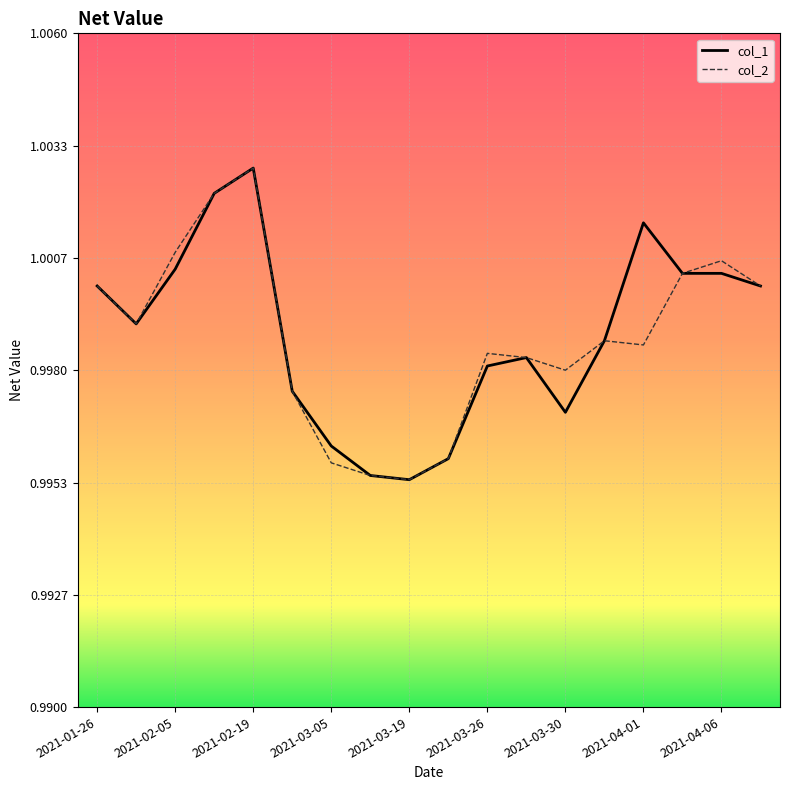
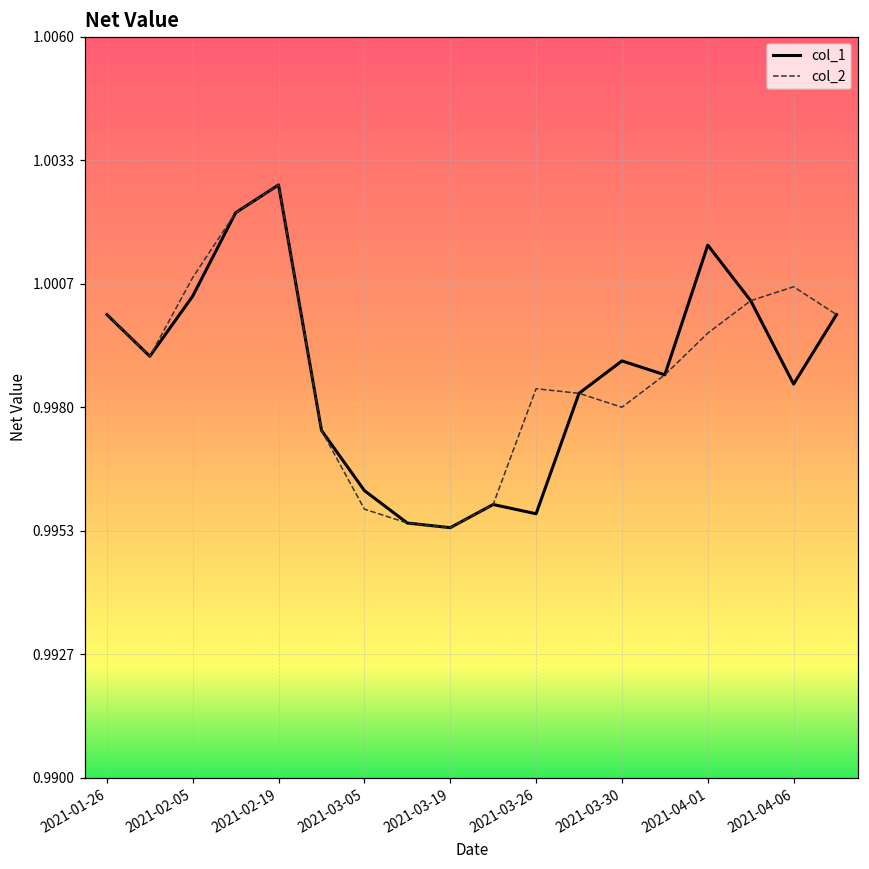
  {
    "col_1": {
      "2021-02-05": 1.0004,
      "2021-03-05": 0.9962,
-     "2021-03-26": 0.9981,
-     "2021-03-30": 0.997,
+     "2021-03-26": 0.9957,
+     "2021-03-30": 0.999,
      "2021-04-01": 1.0015,
-     "2021-04-06": 1.0003
+     "2021-04-06": 0.9985
    },
    "col_2": {
      "2021-02-05": 1.0008,
      "2021-03-05": 0.9958,
      "2021-03-26": 0.9984,
      "2021-03-30": 0.9980,
-     "2021-04-01": 0.9986,
+     "2021-04-01": 0.9996,
      "2021-04-06": 1.0006
    }
  }
